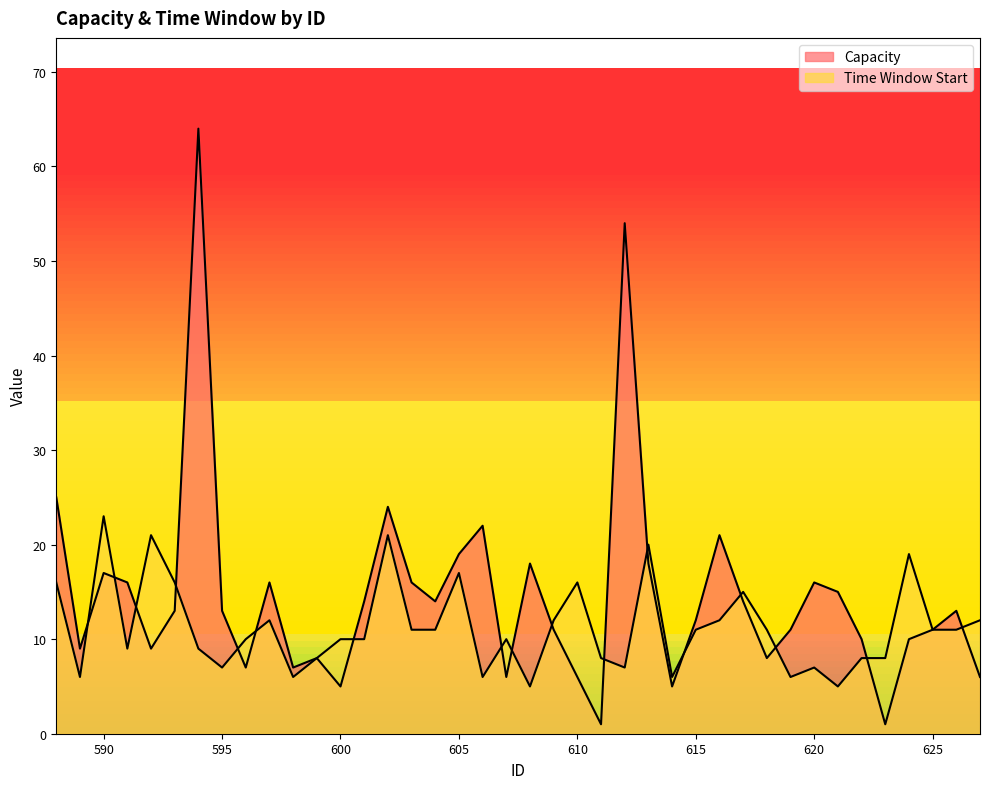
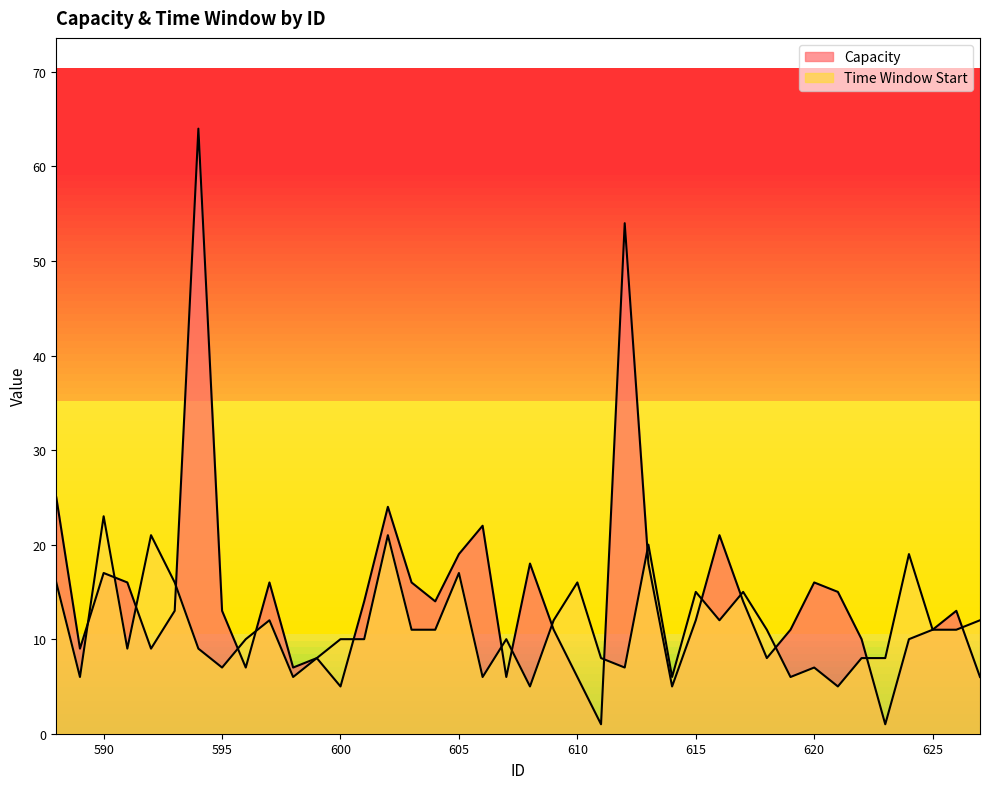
  {
    "Capacity": {
      "590": 17,
      "595": 13,
      "600": 5,
      "605": 19,
      "610": 6,
      "615": 12,
      "620": 16
    },
    "Time Window Start": {
      "590": 23,
      "595": 7,
      "600": 10,
      "605": 17,
      "610": 16,
-     "615": 11,
+     "615": 15,
      "620": 7
    }
  }
